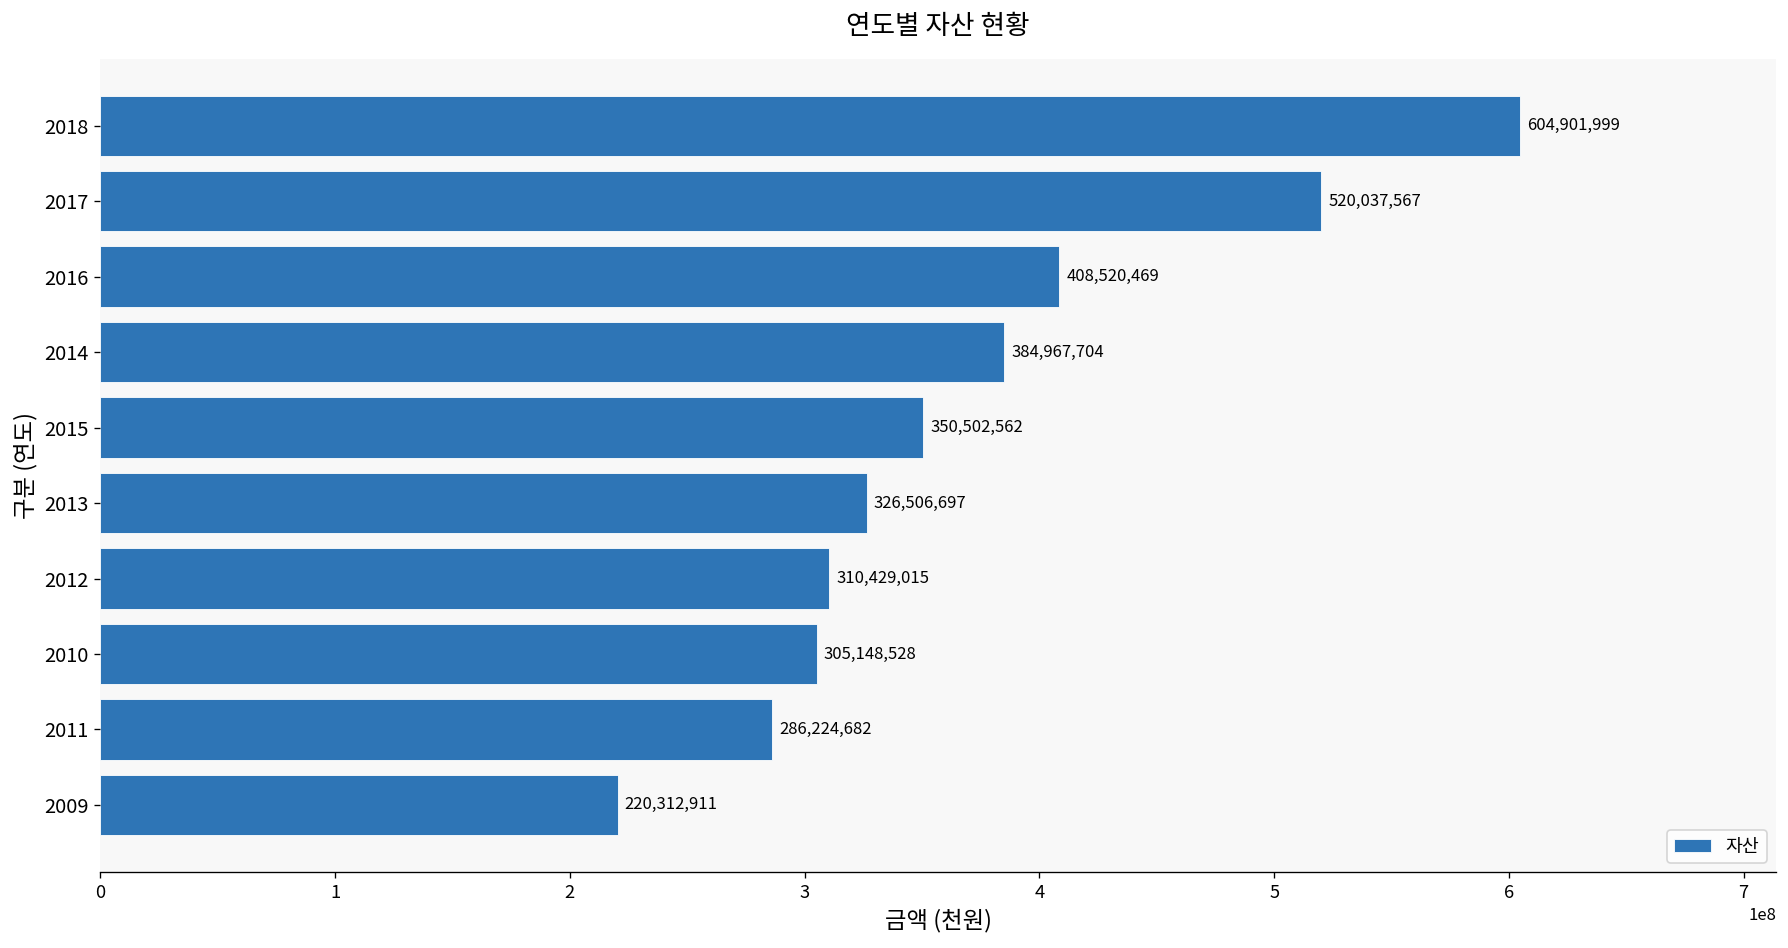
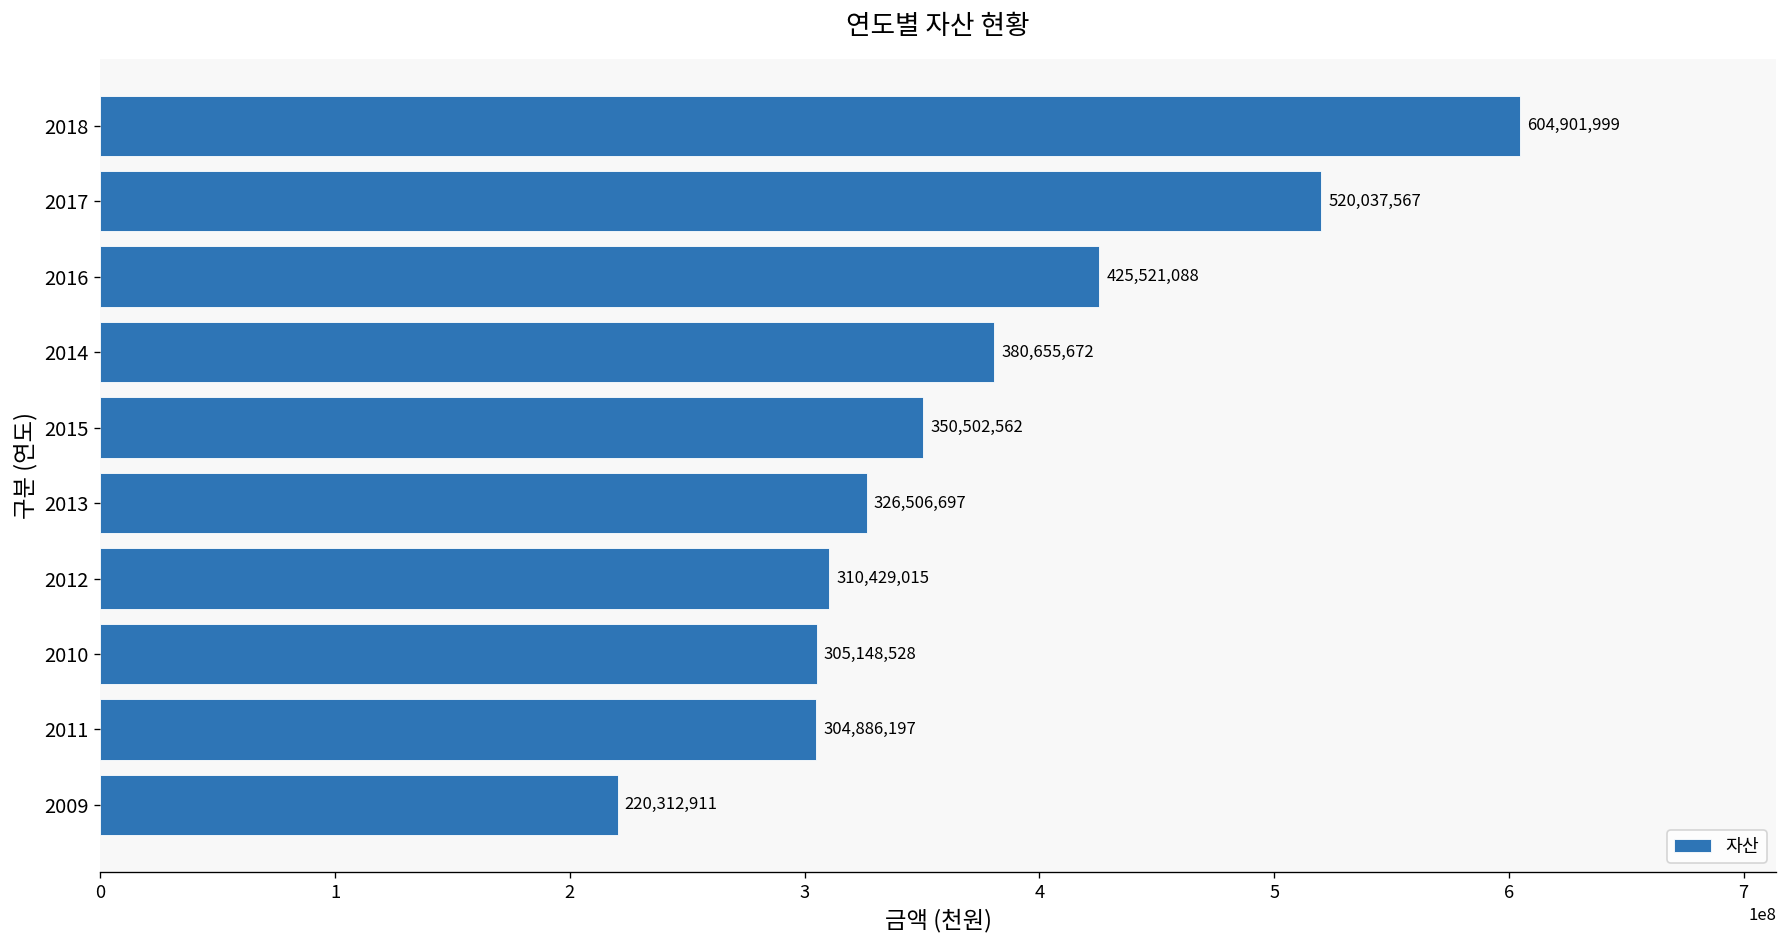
  {
    "2018": "604,901,999",
    "2017": "520,037,567",
-   "2016": "408,520,469",
-   "2014": "384,967,704",
+   "2016": "425,521,088",
+   "2014": "380,655,672",
    "2015": "350,502,562",
    "2013": "326,506,697",
    "2012": "310,429,015",
    "2010": "305,148,528",
-   "2011": "286,224,682",
+   "2011": "304,886,197",
    "2009": "220,312,911"
  }
